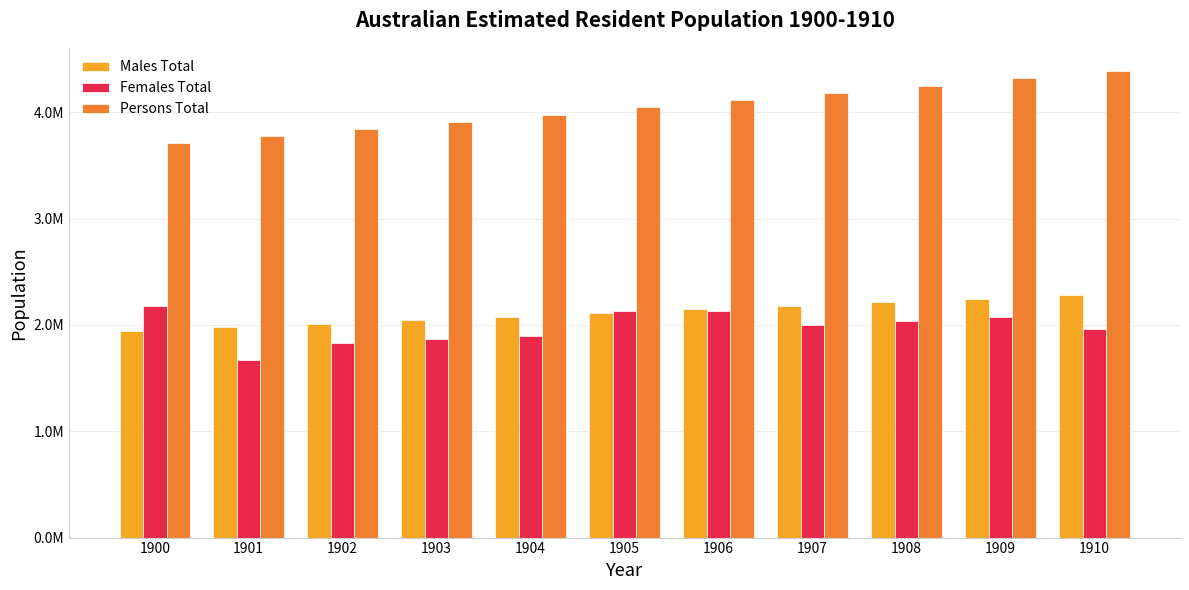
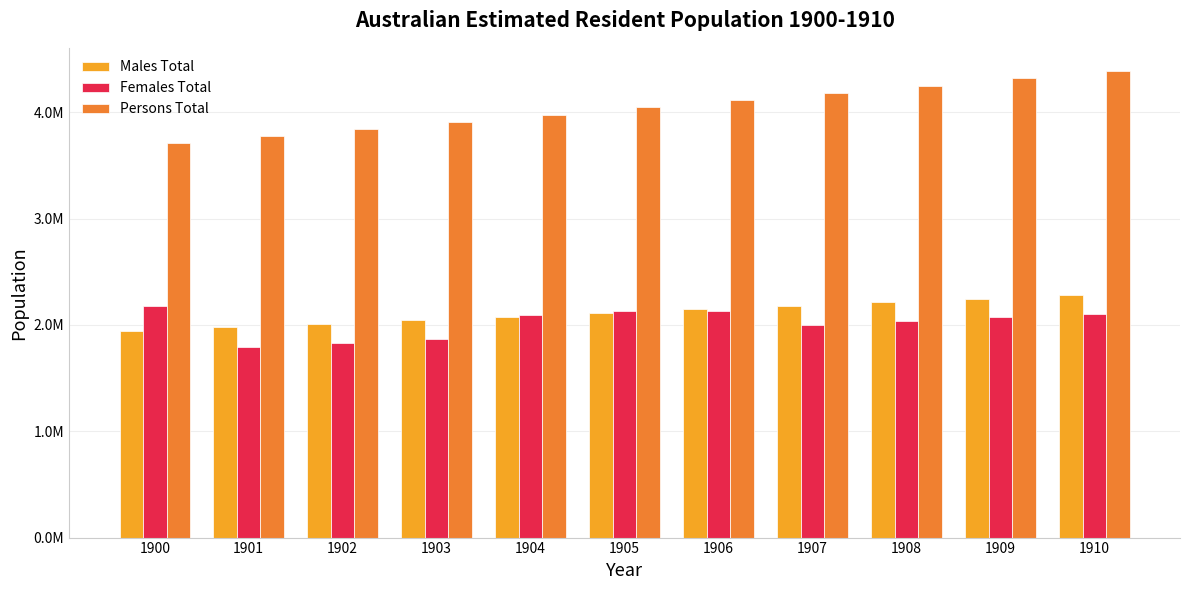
  {
    "Females Total": {
      "1900": 2180000,
-     "1901": 1670000,
+     "1901": 1800000,
      "1902": 1830000,
      "1903": 1870000,
-     "1904": 1900000,
+     "1904": 2090000,
      "1905": 2130000,
      "1906": 2130000,
      "1907": 2000000,
      "1908": 2040000,
      "1909": 2070000,
-     "1910": 1960000
+     "1910": 2110000
    }
  }
